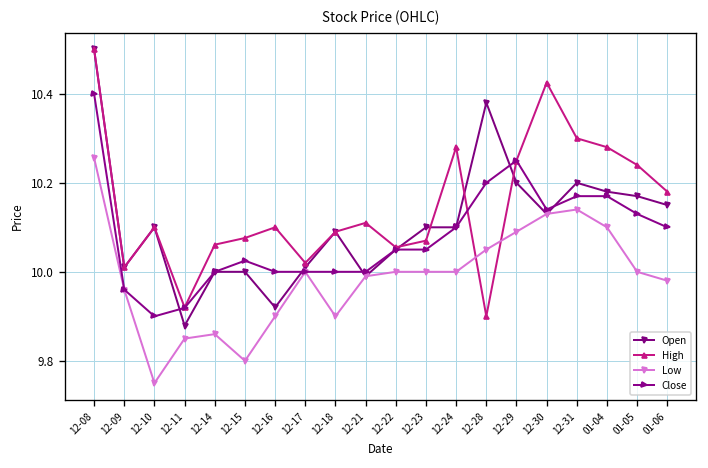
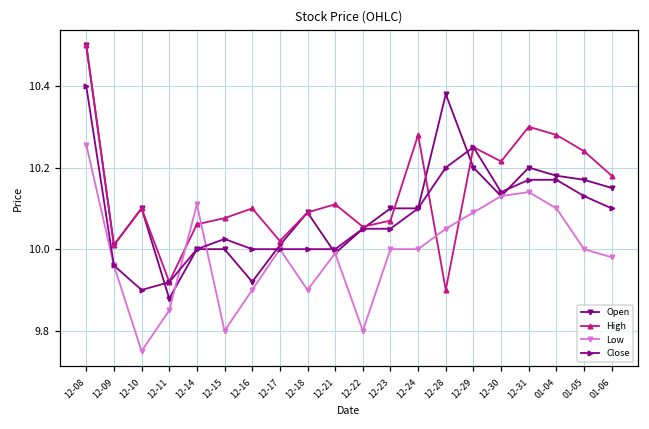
  {
    "High": {
      "12-14": 10.06,
      "12-15": 10.08,
      "12-16": 10.10,
      "12-17": 10.02,
      "12-21": 10.11,
      "12-23": 10.07,
      "12-24": 10.28,
      "12-28": 9.90,
-     "12-30": 10.43,
+     "12-30": 10.22,
      "12-31": 10.30,
      "01-04": 10.28,
      "01-05": 10.24,
      "01-06": 10.18
    },
    "Low": {
      "12-08": 10.26,
      "12-10": 9.75,
      "12-11": 9.85,
-     "12-14": 9.86,
+     "12-14": 10.11,
      "12-15": 9.80,
      "12-16": 9.90,
      "12-18": 9.90,
-     "12-22": 10.0,
+     "12-22": 9.8,
      "12-23": 10.00,
      "12-24": 10.00,
      "12-28": 10.05,
      "12-29": 10.09,
      "12-31": 10.14,
      "01-04": 10.10,
      "01-05": 10.00,
      "01-06": 9.98
    }
  }
